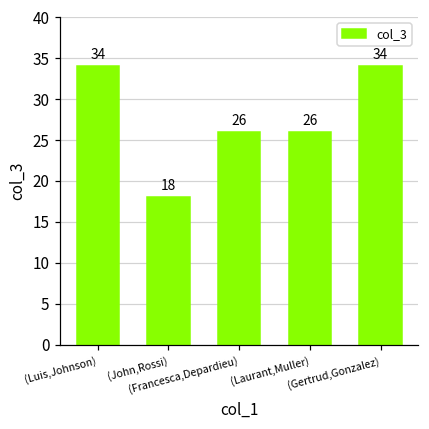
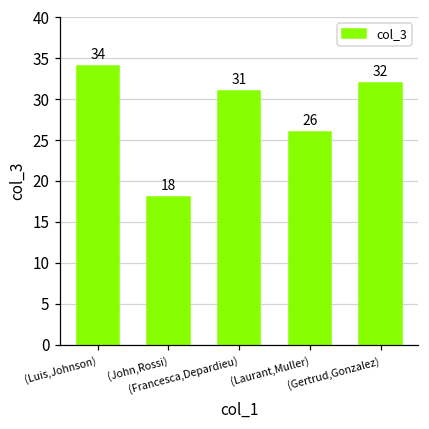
  {
    "(Luis,Johnson)": 34,
    "(John,Rossi)": 18,
-   "(Francesca,Depardieu)": 26,
+   "(Francesca,Depardieu)": 31,
    "(Laurant,Muller)": 26,
-   "(Gertrud,Gonzalez)": 34
+   "(Gertrud,Gonzalez)": 32
  }
